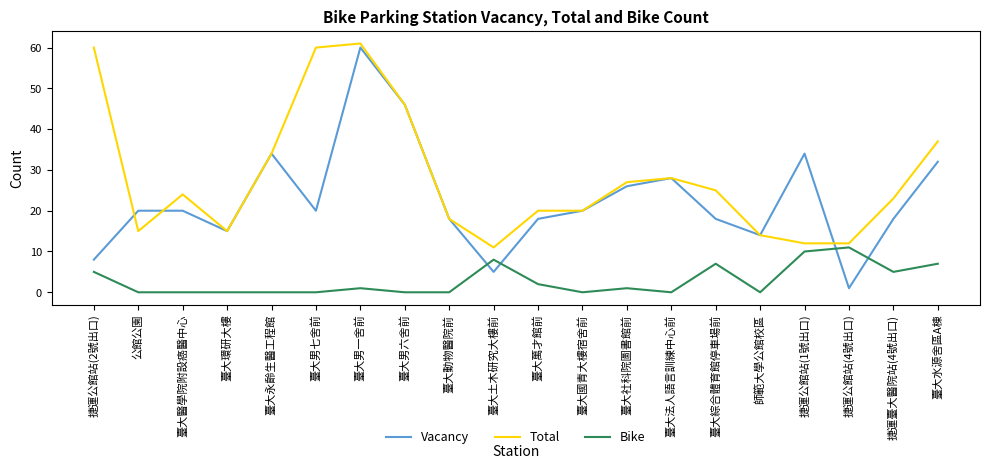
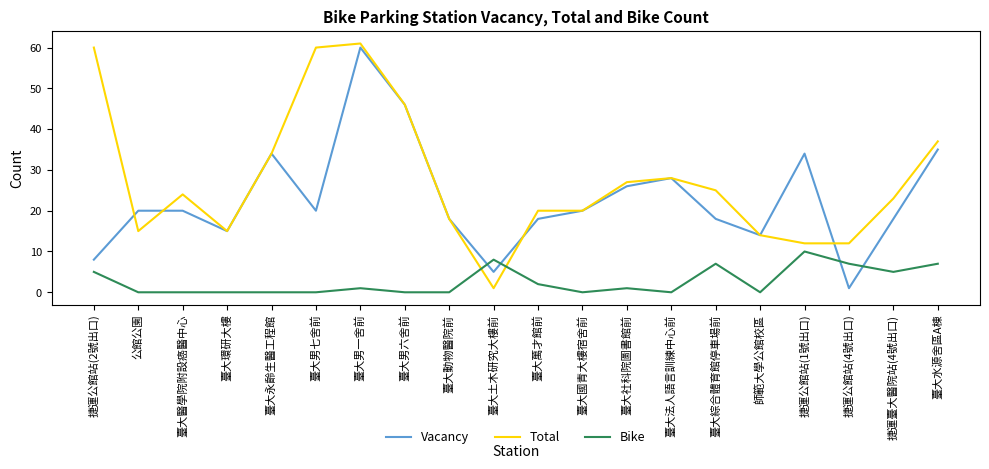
  {
    "Vacancy": {
      "捷運公館站(2號出口)": 8,
      "公館公園": 20,
      "臺大醫學院附設癌醫中心": 20,
      "臺大男七舍前": 20,
      "臺大男一舍前": 60,
      "臺大土木研究大樓前": 5,
      "臺大萬才館前": 18,
      "臺大社科院圖書館前": 26,
      "臺大綜合體育館停車場前": 18,
      "捷運公館站(1號出口)": 34,
      "捷運公館站(4號出口)": 1,
      "捷運臺大醫院站(4號出口)": 18,
-     "臺大水源舍區A棟": 32
+     "臺大水源舍區A棟": 35
    },
    "Total": {
      "捷運公館站(2號出口)": 60,
      "公館公園": 15,
      "臺大醫學院附設癌醫中心": 24,
      "臺大男七舍前": 60,
      "臺大男一舍前": 61,
-     "臺大土木研究大樓前": 11,
+     "臺大土木研究大樓前": 1,
      "臺大萬才館前": 20,
      "臺大社科院圖書館前": 27,
      "臺大綜合體育館停車場前": 25,
      "捷運公館站(1號出口)": 12,
      "捷運公館站(4號出口)": 12,
      "捷運臺大醫院站(4號出口)": 23,
      "臺大水源舍區A棟": 37
    },
    "Bike": {
      "捷運公館站(2號出口)": 5,
      "公館公園": 0,
      "臺大醫學院附設癌醫中心": 0,
      "臺大環研大樓": 0,
      "臺大永齡生醫工程館": 0,
      "臺大男七舍前": 0,
      "臺大男一舍前": 1,
      "臺大男六舍前": 0,
      "臺大動物醫院前": 0,
      "臺大土木研究大樓前": 8,
      "臺大萬才館前": 2,
      "臺大國青大樓宿舍前": 0,
      "臺大社科院圖書館前": 1,
      "臺大法人語言訓練中心前": 0,
      "臺大綜合體育館停車場前": 7,
      "師範大學公館校區": 0,
      "捷運公館站(1號出口)": 10,
-     "捷運公館站(4號出口)": 11,
+     "捷運公館站(4號出口)": 7,
      "捷運臺大醫院站(4號出口)": 5,
      "臺大水源舍區A棟": 7
    }
  }
